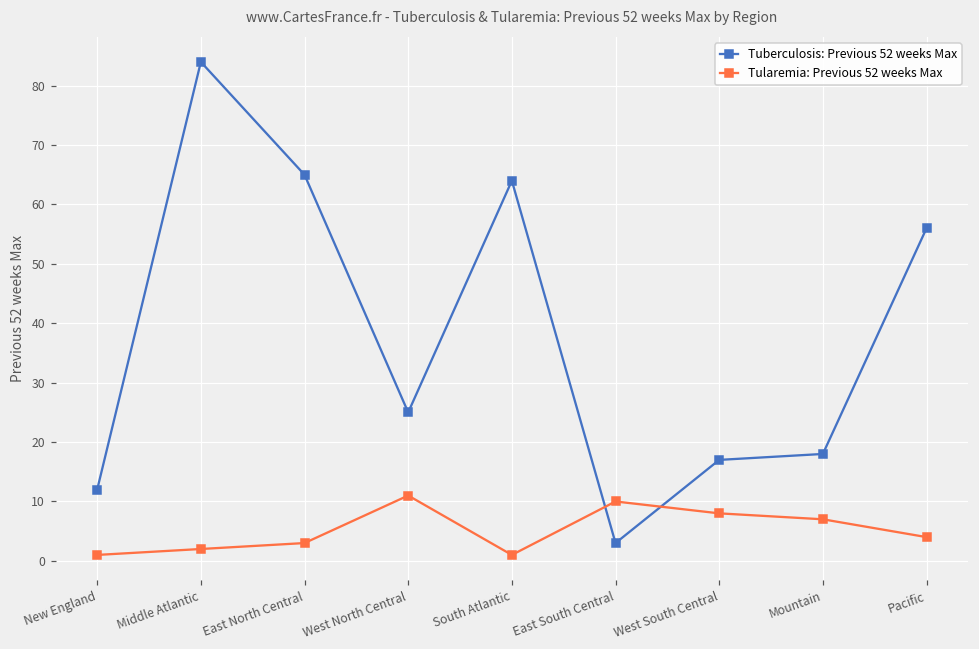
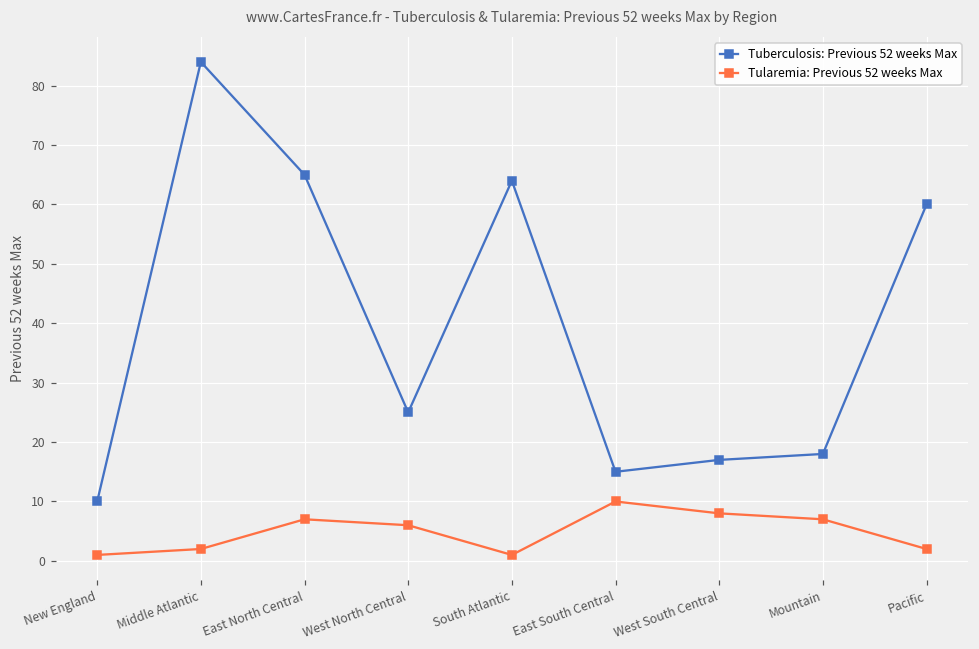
  {
    "Tuberculosis: Previous 52 weeks Max": {
-     "New England": 12,
+     "New England": 10,
      "Middle Atlantic": 84,
      "East North Central": 65,
      "West North Central": 25,
      "South Atlantic": 64,
-     "East South Central": 3,
+     "East South Central": 15,
      "West South Central": 17,
      "Mountain": 18,
-     "Pacific": 56
+     "Pacific": 60
    },
    "Tularemia: Previous 52 weeks Max": {
      "New England": 1,
      "Middle Atlantic": 2,
-     "East North Central": 3,
-     "West North Central": 11,
+     "East North Central": 7,
+     "West North Central": 6,
      "South Atlantic": 1,
      "East South Central": 10,
      "West South Central": 8,
      "Mountain": 7,
-     "Pacific": 4
+     "Pacific": 2
    }
  }
